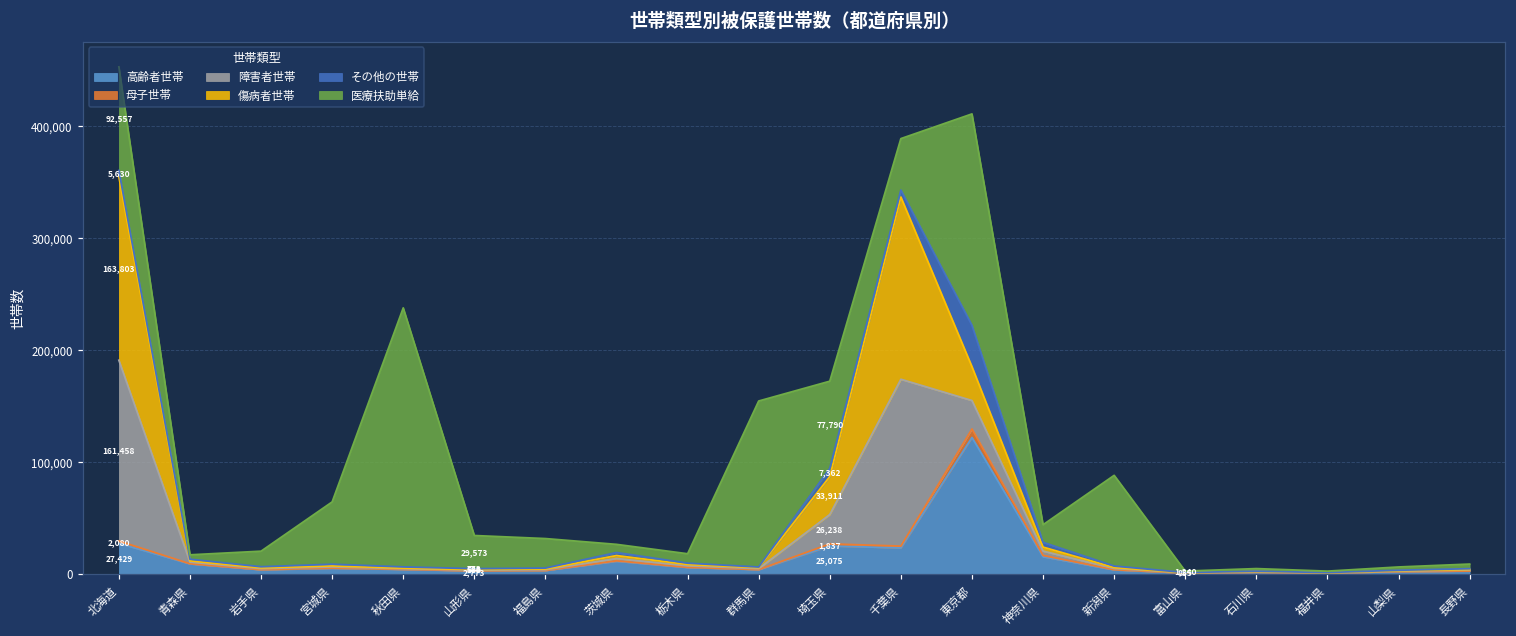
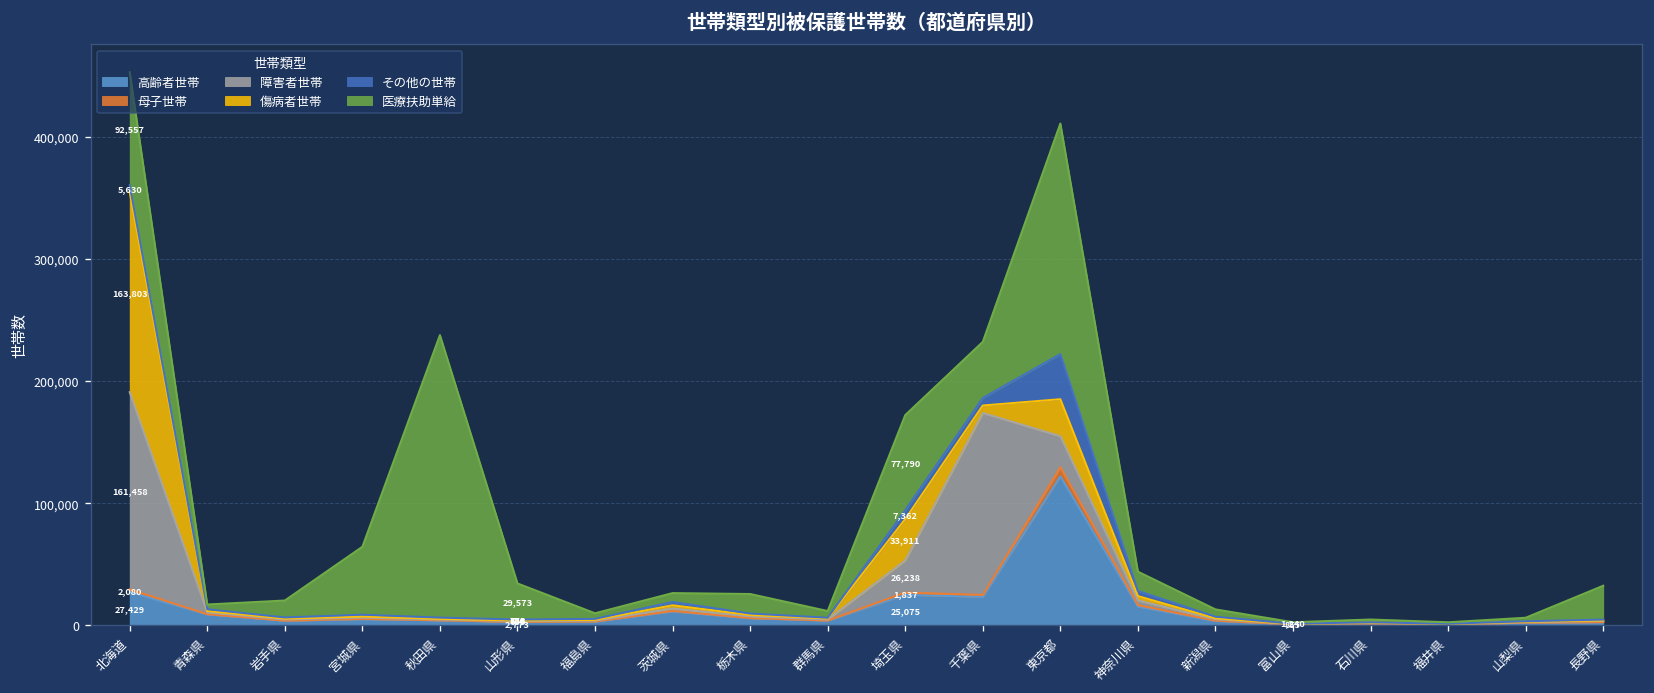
  {
    "母子世帯": {
      "東京都": "8,000"
    },
    "障害者世帯": {
      "埼玉県": "26,238"
    },
    "傷病者世帯": {
      "茨城県": "3,000",
-     "千葉県": "163,000",
+     "千葉県": "6,000",
      "東京都": "30,000",
      "神奈川県": "4,000"
    },
    "医療扶助単給": {
      "青森県": "4,000",
      "岩手県": "14,000",
      "宮城県": "56,000",
      "秋田県": "231,000",
-     "福島県": "26,000",
+     "福島県": "5,000",
      "茨城県": "7,000",
-     "栃木県": "8,000",
-     "群馬県": "148,000",
+     "栃木県": "16,000",
+     "群馬県": "6,000",
      "埼玉県": "172,000",
      "千葉県": "46,000",
      "東京都": "189,000",
      "神奈川県": "16,000",
-     "新潟県": "81,000",
+     "新潟県": "6,000",
      "山梨県": "3,000",
-     "長野県": "4,000"
+     "長野県": "28,000"
    }
  }
